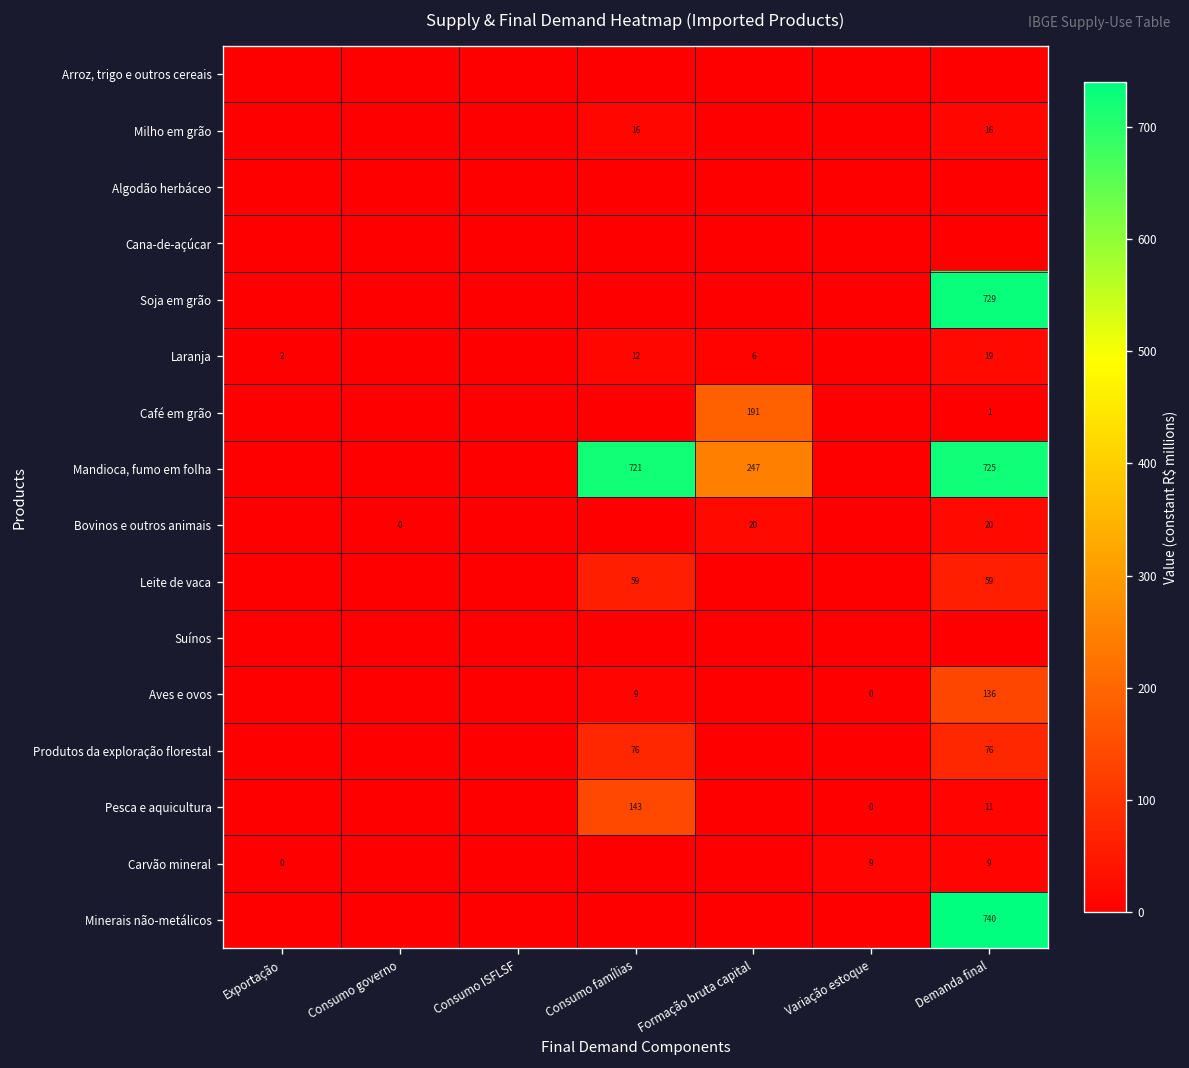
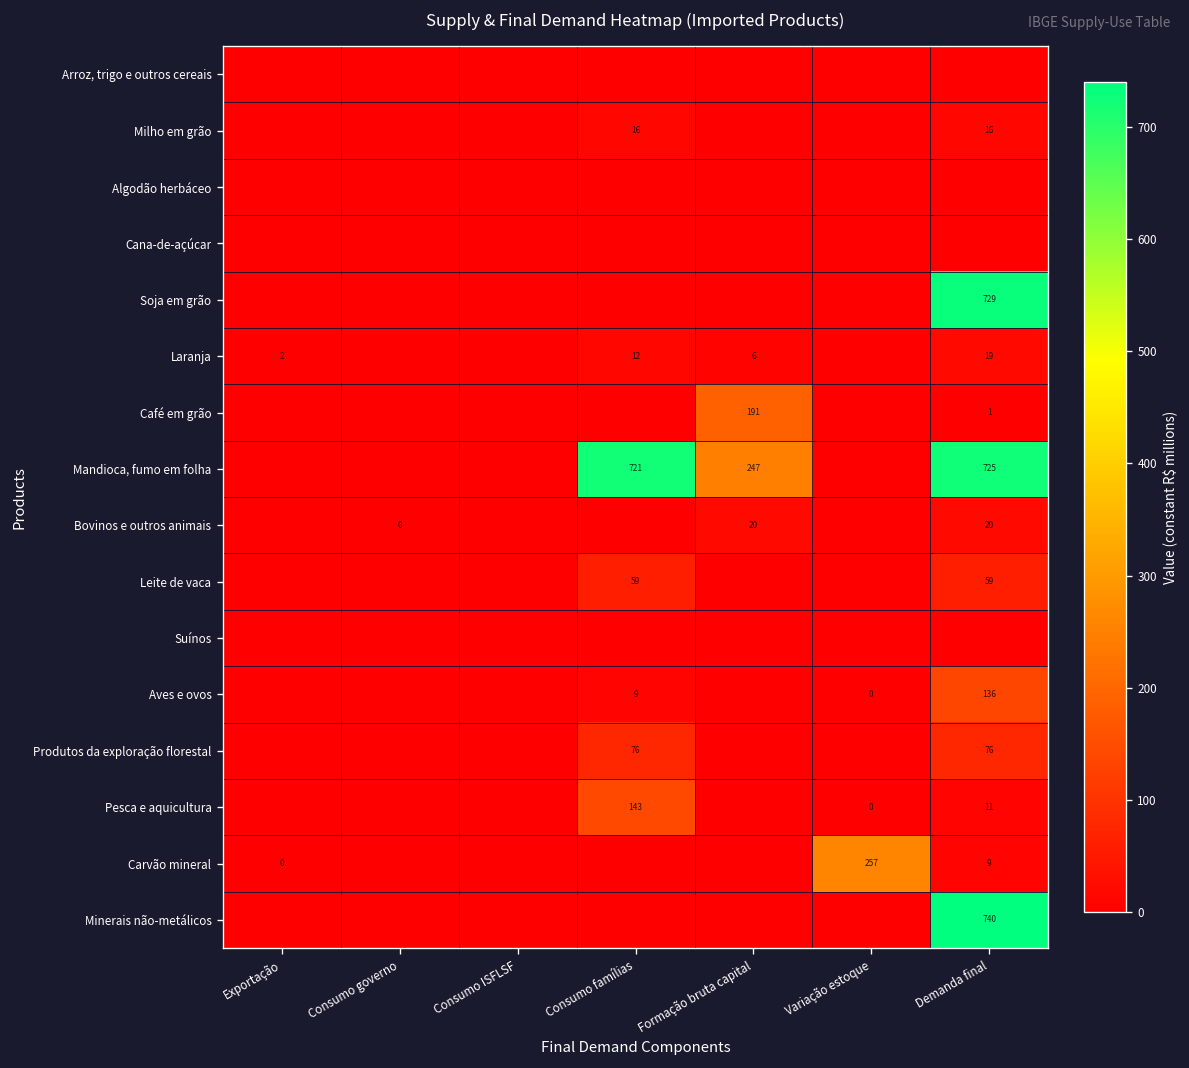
  {
    "Milho em grão": {
      "Consumo famílias": 16,
      "Demanda final": 16
    },
    "Soja em grão": {
      "Demanda final": 729
    },
    "Laranja": {
      "Exportação": 2,
      "Consumo famílias": 12,
      "Formação bruta capital": 6,
      "Demanda final": 19
    },
    "Café em grão": {
      "Formação bruta capital": 191,
      "Demanda final": 1
    },
    "Mandioca, fumo em folha": {
      "Consumo famílias": 721,
      "Formação bruta capital": 247,
      "Demanda final": 725
    },
    "Bovinos e outros animais": {
      "Consumo governo": 0,
      "Formação bruta capital": 20,
      "Demanda final": 20
    },
    "Leite de vaca": {
      "Consumo famílias": 59,
      "Demanda final": 59
    },
    "Aves e ovos": {
      "Consumo famílias": 9,
      "Variação estoque": 0,
      "Demanda final": 136
    },
    "Produtos da exploração florestal": {
      "Consumo famílias": 76,
      "Demanda final": 76
    },
    "Pesca e aquicultura": {
      "Consumo famílias": 143,
      "Variação estoque": 0,
      "Demanda final": 11
    },
    "Carvão mineral": {
      "Exportação": 0,
-     "Variação estoque": 9,
+     "Variação estoque": 257,
      "Demanda final": 9
    },
    "Minerais não-metálicos": {
      "Demanda final": 740
    }
  }
